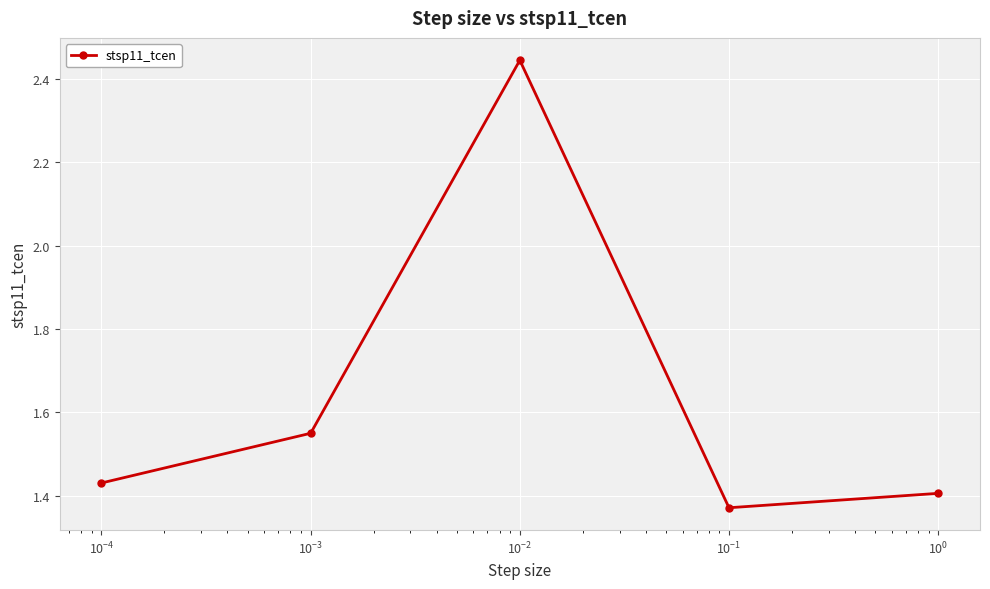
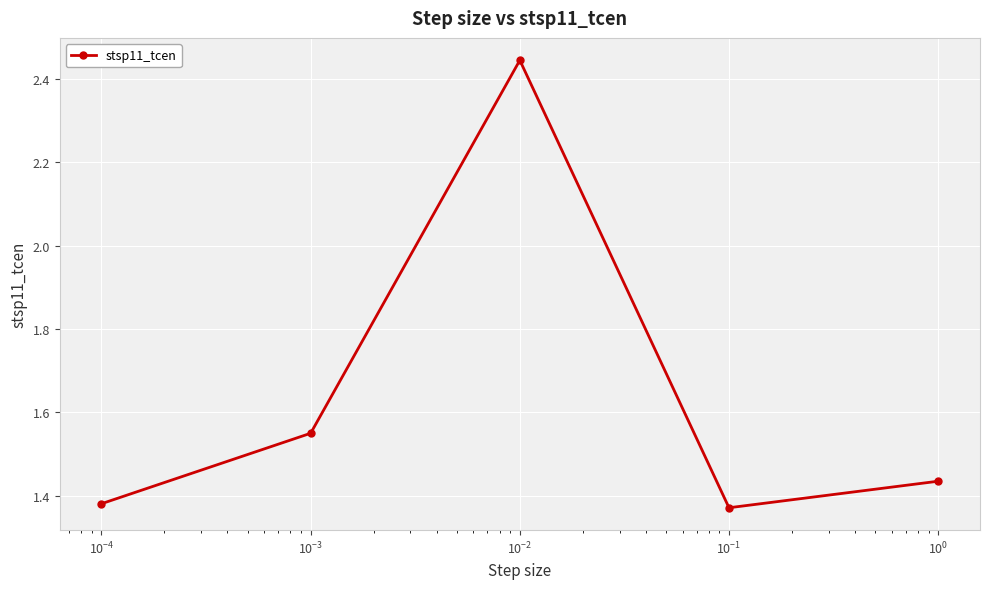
  {
-   "10^-4": 1.43,
+   "10^-4": 1.38,
    "10^-3": 1.55,
    "10^-2": 2.45,
    "10^-1": 1.37,
-   "10^0": 1.41
+   "10^0": 1.43
  }
